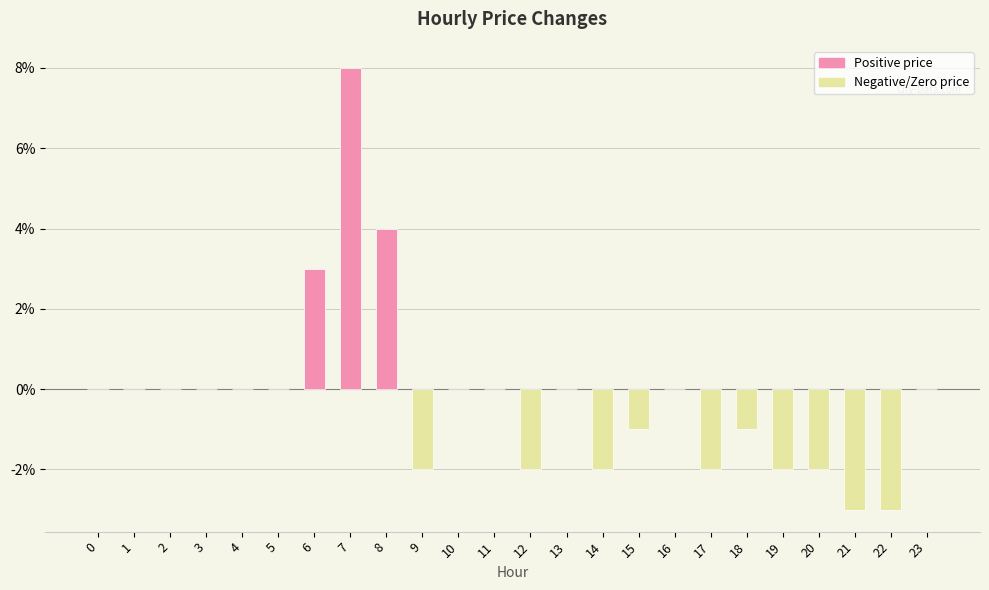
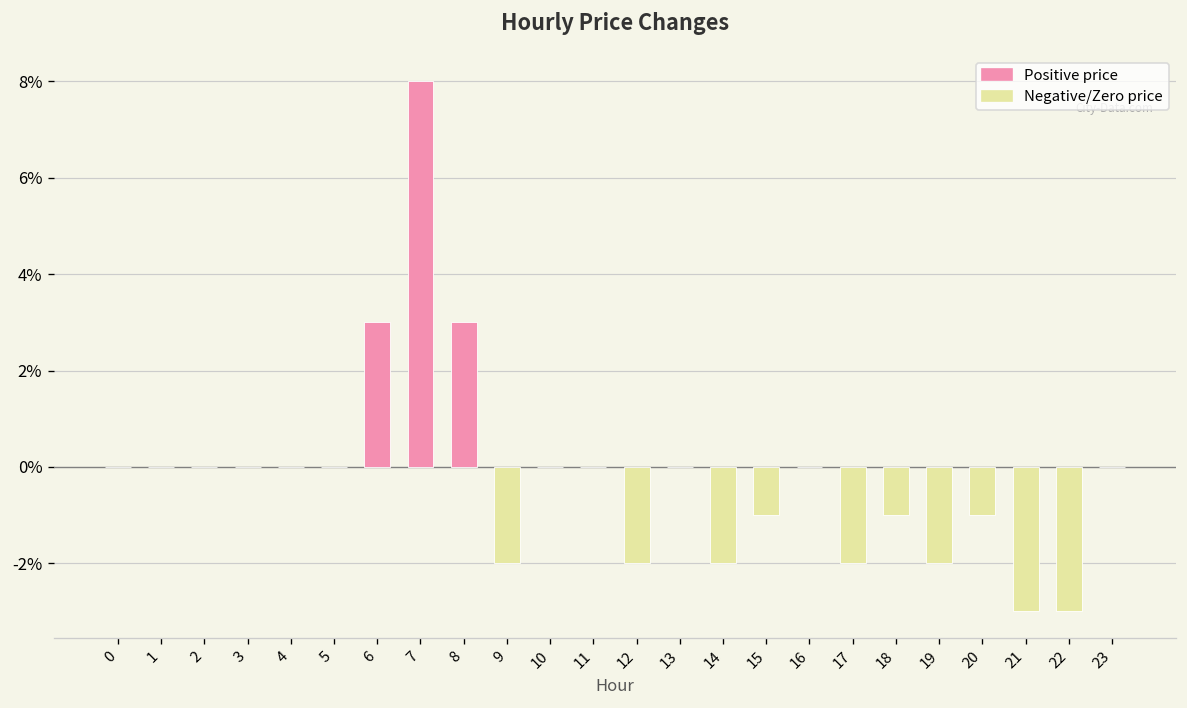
  {
    "0": "0.0%",
    "1": "0.0%",
    "2": "0.0%",
    "3": "0.0%",
    "4": "0.0%",
    "5": "0.0%",
    "6": "3.0%",
    "7": "8.0%",
-   "8": "4.0%",
+   "8": "3.0%",
    "9": "-2.0%",
    "10": "0.0%",
    "11": "0.0%",
    "12": "-2.0%",
    "13": "0.0%",
    "14": "-2.0%",
    "15": "-1.0%",
    "16": "0.0%",
    "17": "-2.0%",
    "18": "-1.0%",
    "19": "-2.0%",
-   "20": "-2.0%",
+   "20": "-1.0%",
    "21": "-3.0%",
    "22": "-3.0%",
    "23": "0.0%"
  }
